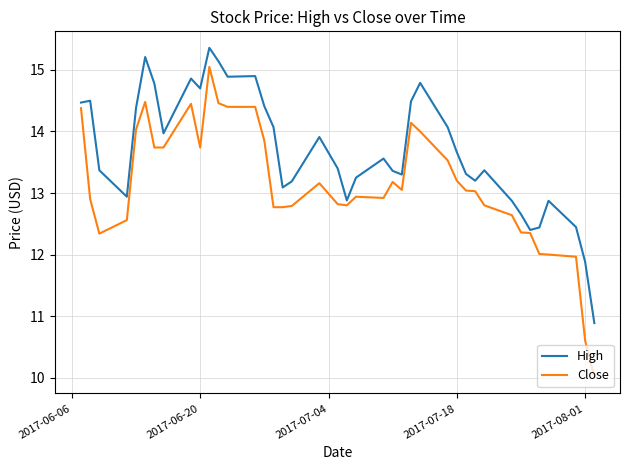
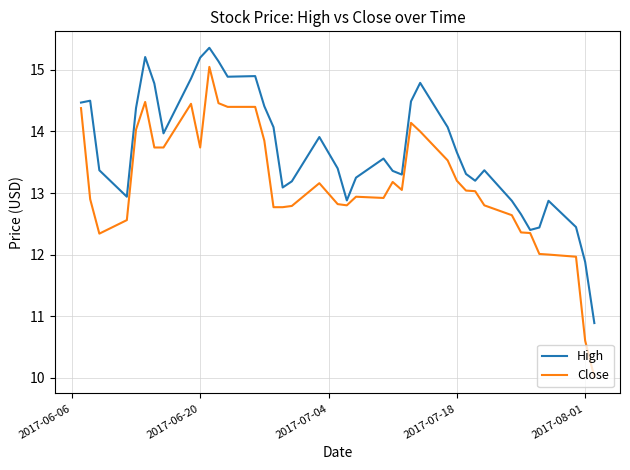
  {
    "High": {
-     "2017-06-20": 14.7,
+     "2017-06-20": 15.2,
      "2017-07-18": 13.7,
      "2017-08-01": 11.9
    },
    "Close": {
      "2017-06-20": 13.7,
      "2017-07-18": 13.2,
      "2017-08-01": 10.6
    }
  }
